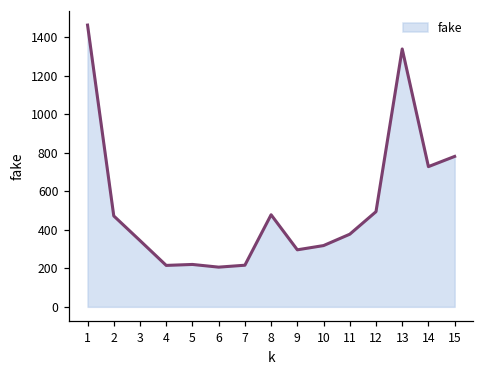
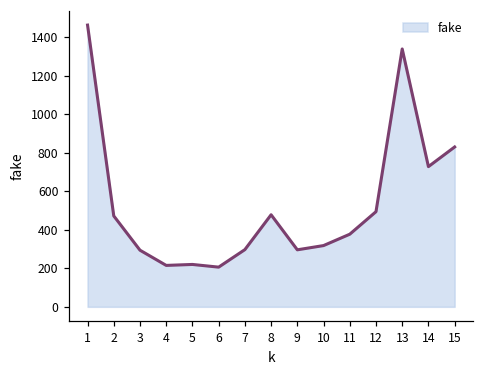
  {
    "1": 1460,
    "2": 470,
-   "3": 340,
+   "3": 290,
    "4": 220,
    "5": 220,
    "6": 210,
-   "7": 220,
+   "7": 300,
    "8": 480,
    "9": 300,
    "10": 320,
    "11": 380,
    "12": 490,
    "13": 1340,
    "14": 730,
-   "15": 780
+   "15": 830
  }
